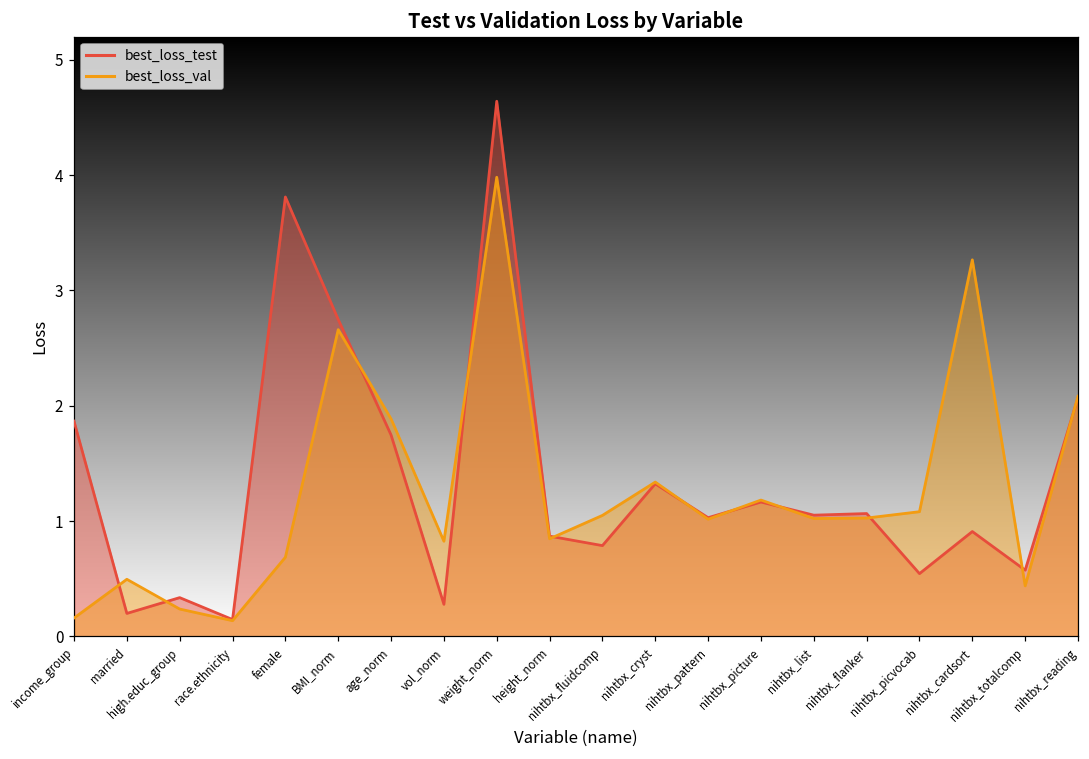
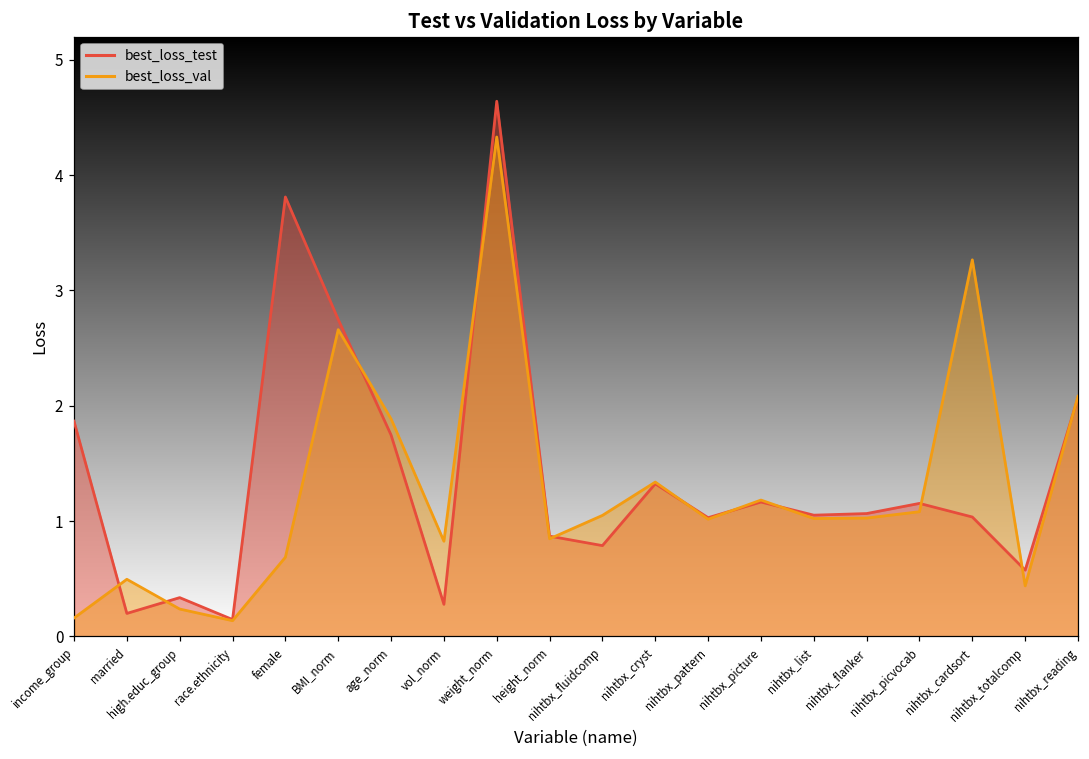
  {
    "best_loss_test": {
      "income_group": 1.87,
      "married": 0.20,
      "high.educ_group": 0.34,
      "female": 3.81,
      "BMI_norm": 2.75,
      "age_norm": 1.75,
      "vol_norm": 0.28,
      "weight_norm": 4.64,
      "nihtbx_fluidcomp": 0.79,
      "nihtbx_list": 1.05,
      "nihtbx_flanker": 1.07,
-     "nihtbx_picvocab": 0.54,
-     "nihtbx_cardsort": 0.91,
+     "nihtbx_picvocab": 1.15,
+     "nihtbx_cardsort": 1.04,
      "nihtbx_totalcomp": 0.57
    },
    "best_loss_val": {
      "income_group": 0.16,
      "married": 0.50,
      "high.educ_group": 0.24,
      "female": 0.69,
      "BMI_norm": 2.66,
      "age_norm": 1.89,
      "vol_norm": 0.83,
-     "weight_norm": 3.98,
+     "weight_norm": 4.33,
      "nihtbx_fluidcomp": 1.05,
      "nihtbx_list": 1.02,
      "nihtbx_flanker": 1.03,
      "nihtbx_picvocab": 1.08,
      "nihtbx_cardsort": 3.27,
      "nihtbx_totalcomp": 0.44
    }
  }
